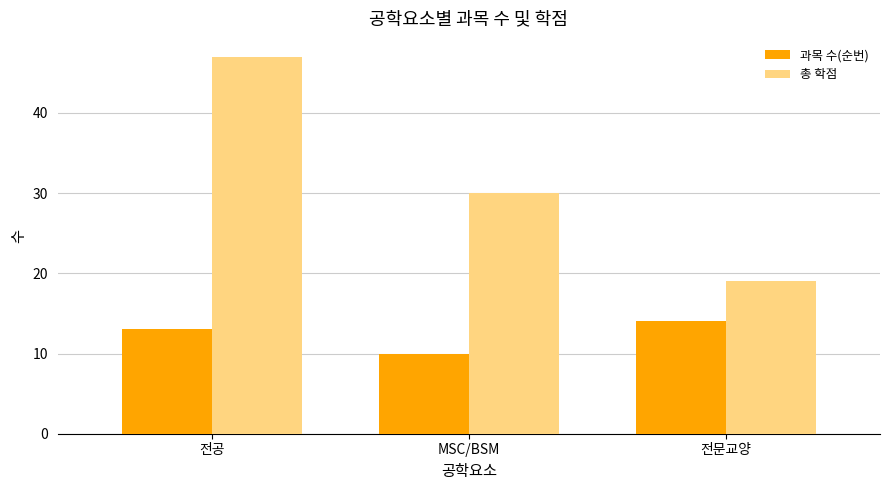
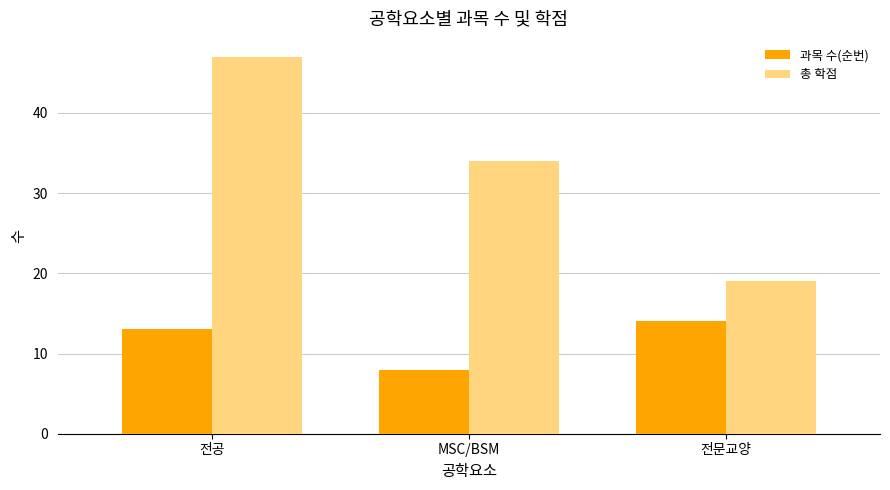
  {
    "과목 수(순번)": {
      "전공": 13,
-     "MSC/BSM": 10,
+     "MSC/BSM": 8,
      "전문교양": 14
    },
    "총 학점": {
      "전공": 47,
-     "MSC/BSM": 30,
+     "MSC/BSM": 34,
      "전문교양": 19
    }
  }
